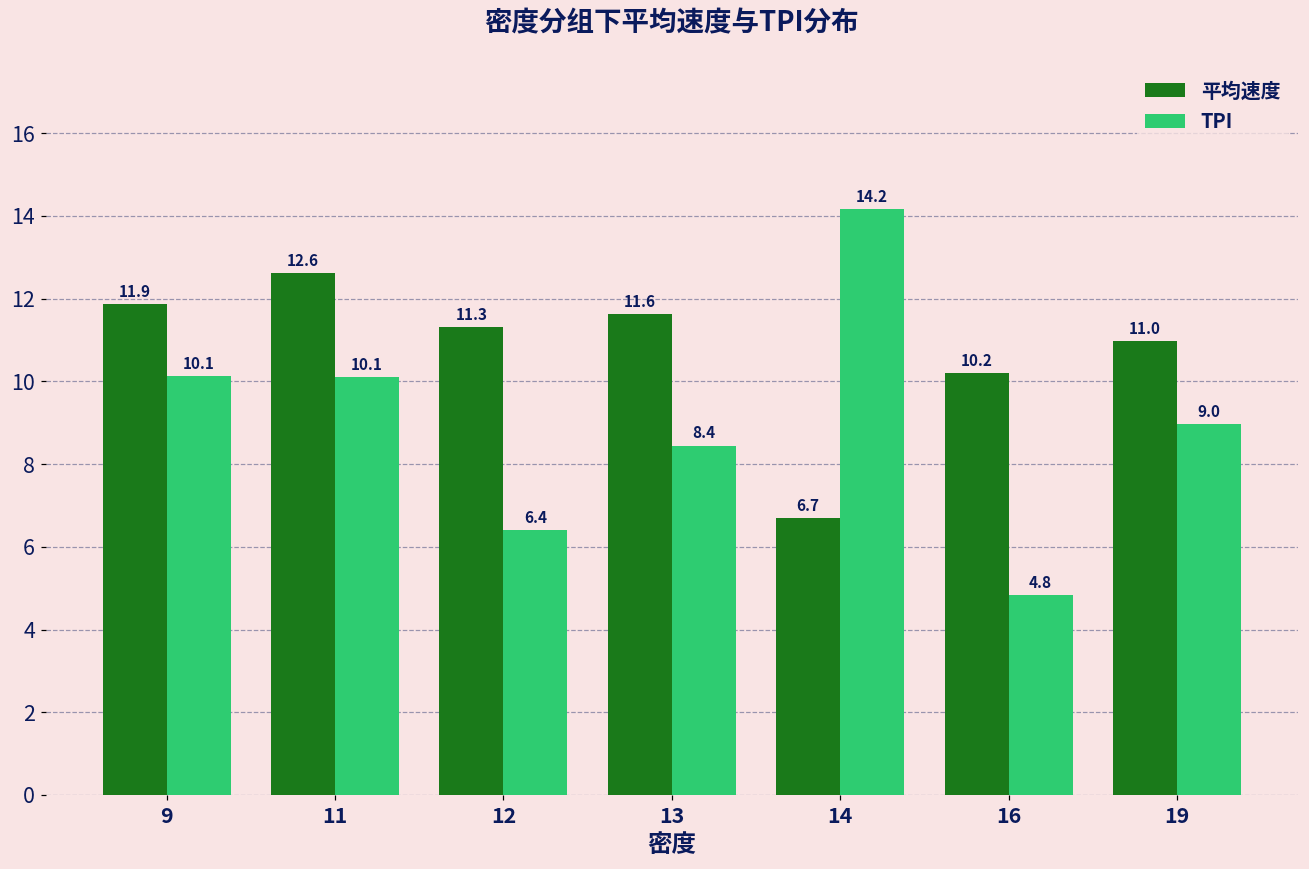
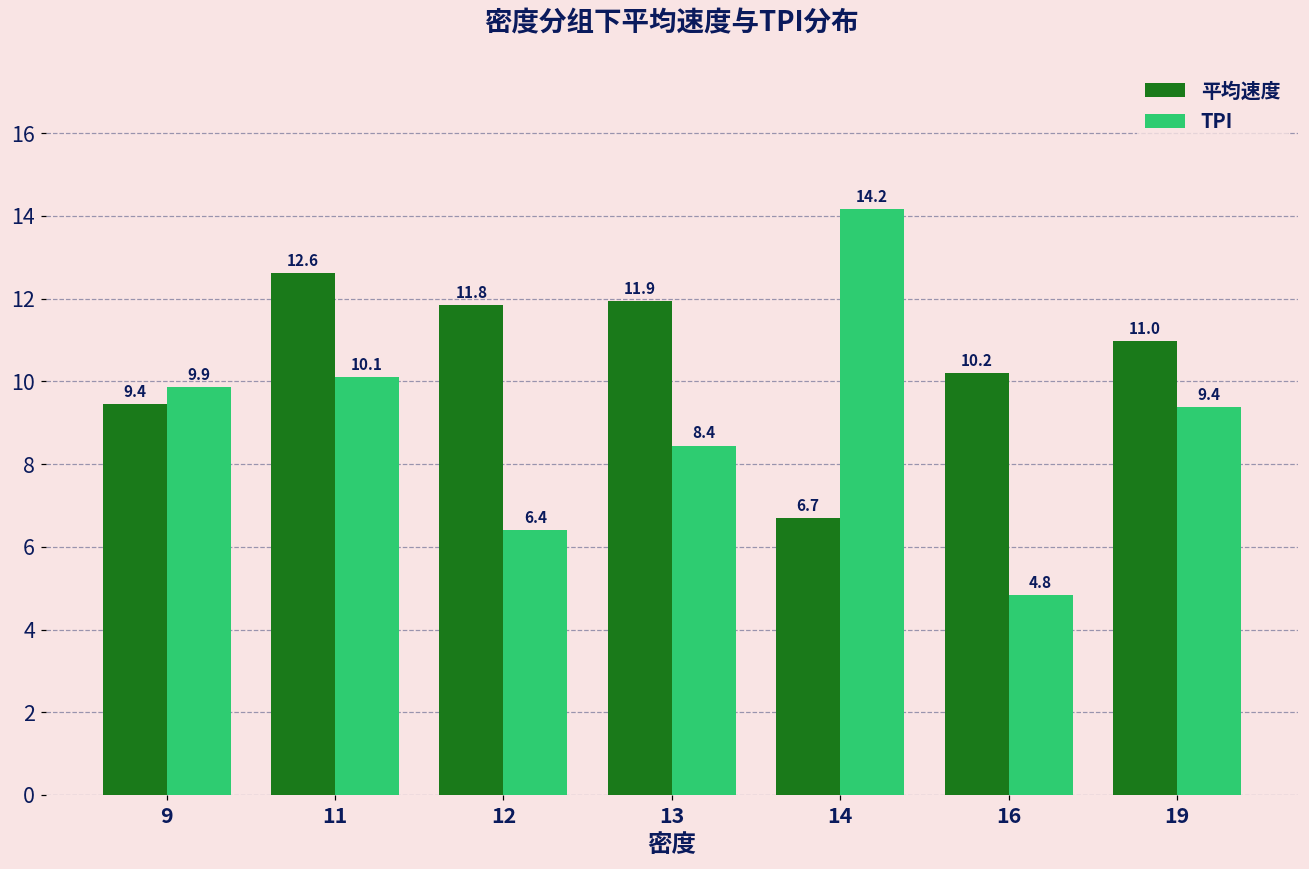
  {
    "平均速度": {
-     "9": 11.9,
+     "9": 9.4,
      "11": 12.6,
-     "12": 11.3,
-     "13": 11.6,
+     "12": 11.8,
+     "13": 11.9,
      "14": 6.7,
      "16": 10.2,
      "19": 11.0
    },
    "TPI": {
-     "9": 10.1,
+     "9": 9.9,
      "11": 10.1,
      "12": 6.4,
      "13": 8.4,
      "14": 14.2,
      "16": 4.8,
-     "19": 9.0
+     "19": 9.4
    }
  }
